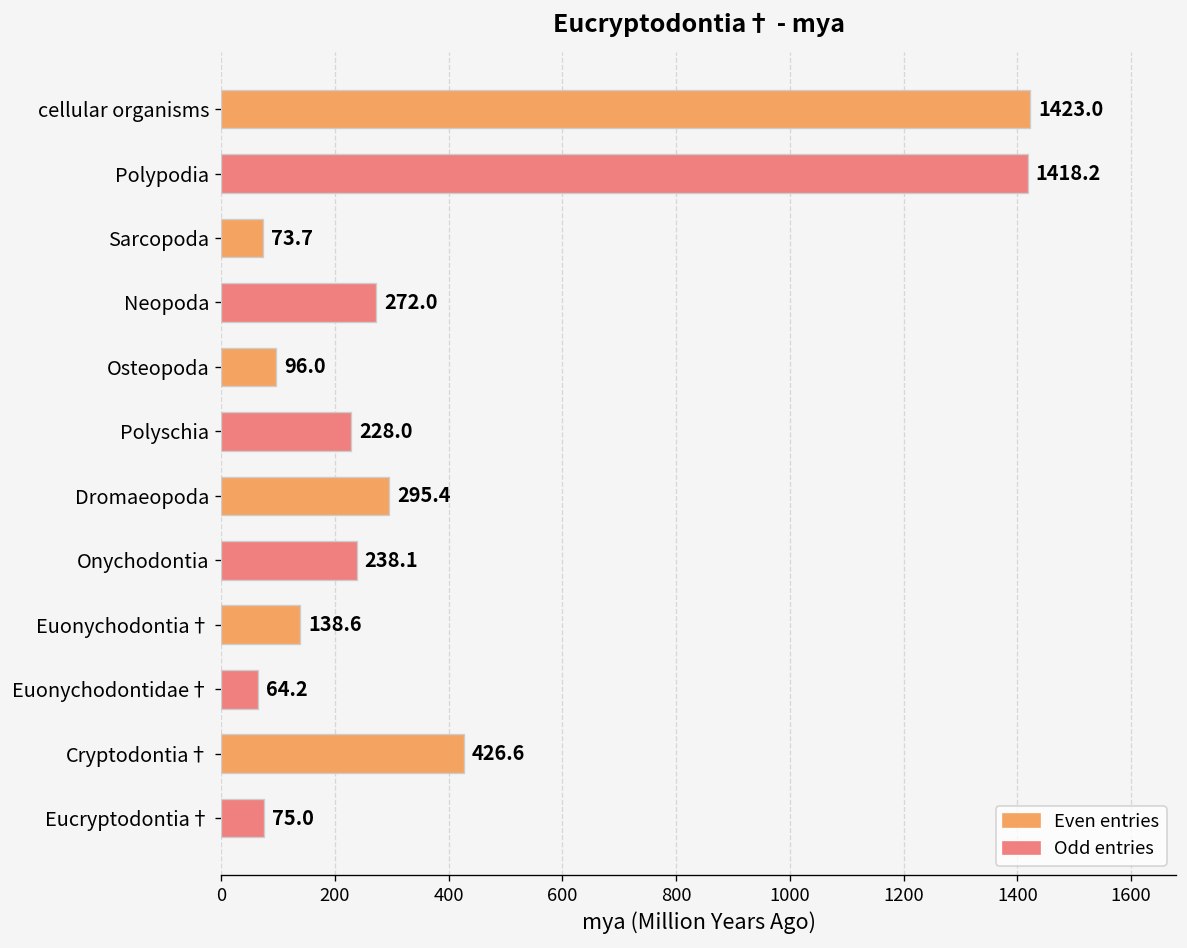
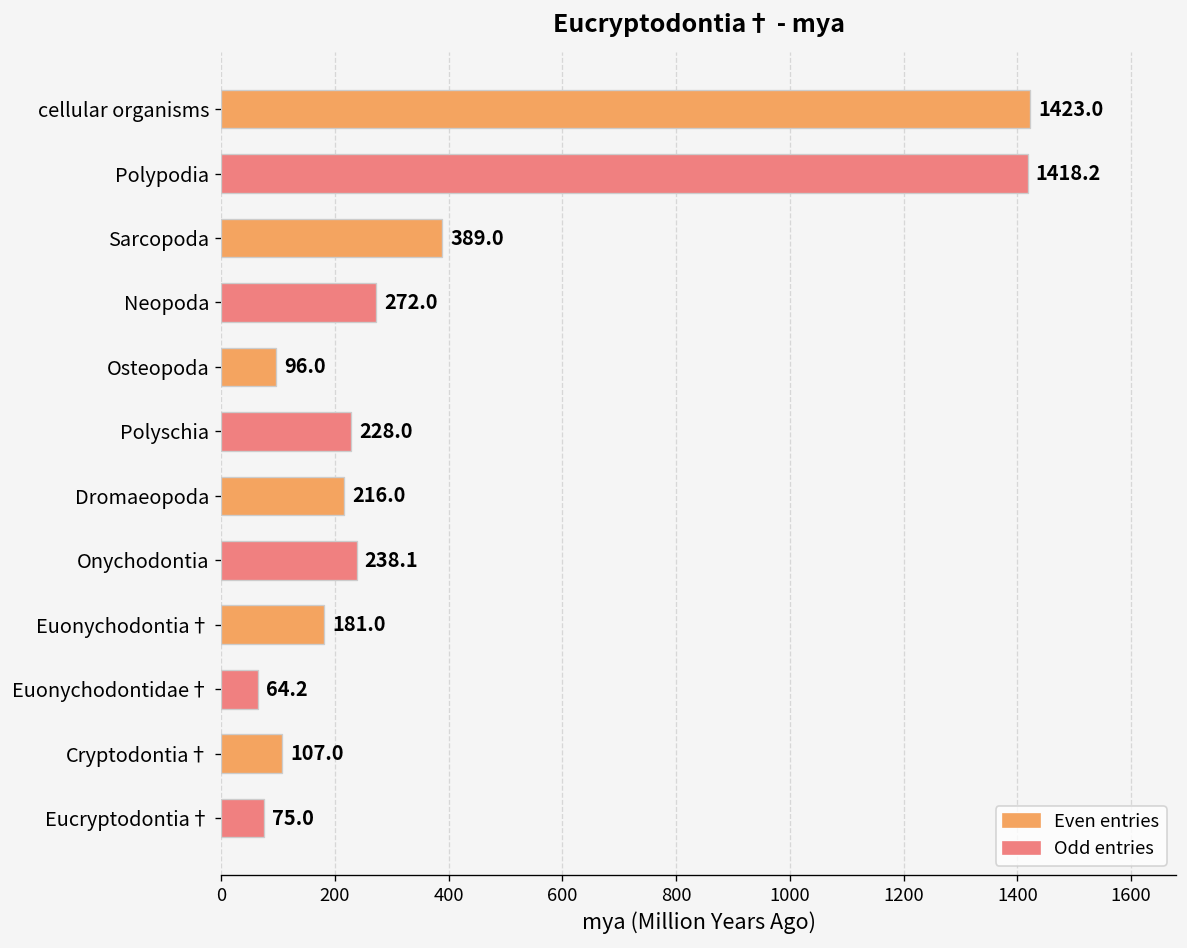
  {
    "cellular organisms": 1423.0,
    "Polypodia": 1418.2,
-   "Sarcopoda": 73.7,
+   "Sarcopoda": 389.0,
    "Neopoda": 272.0,
    "Osteopoda": 96.0,
    "Polyschia": 228.0,
-   "Dromaeopoda": 295.4,
+   "Dromaeopoda": 216.0,
    "Onychodontia": 238.1,
-   "Euonychodontia†": 138.6,
+   "Euonychodontia†": 181.0,
    "Euonychodontidae†": 64.2,
-   "Cryptodontia†": 426.6,
+   "Cryptodontia†": 107.0,
    "Eucryptodontia†": 75.0
  }
